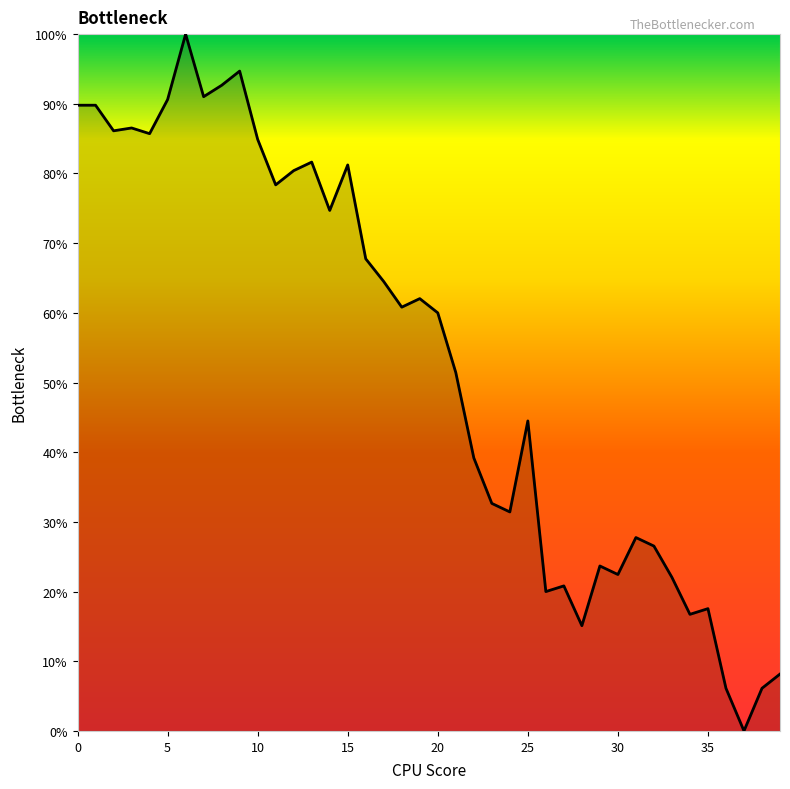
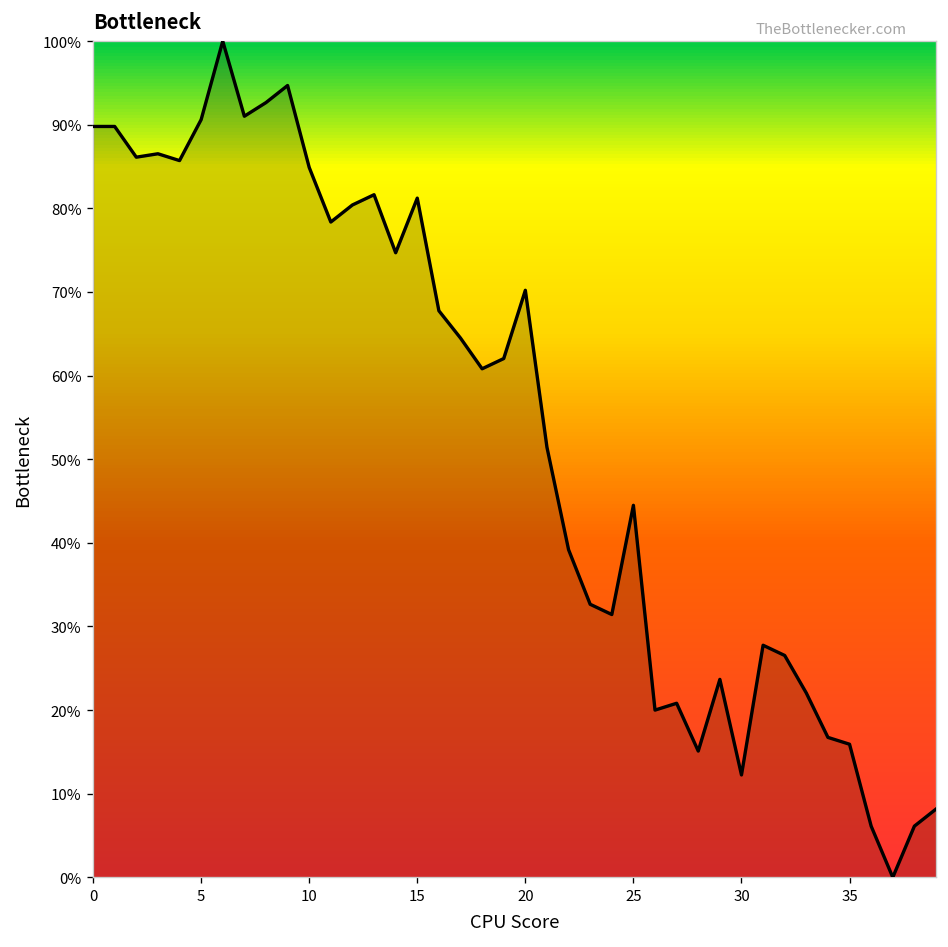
  {
    "0": "90%",
    "5": "91%",
    "10": "85%",
    "15": "81%",
-   "20": "60%",
+   "20": "70%",
    "25": "44%",
-   "30": "22%",
-   "35": "18%"
+   "30": "12%",
+   "35": "16%"
  }
